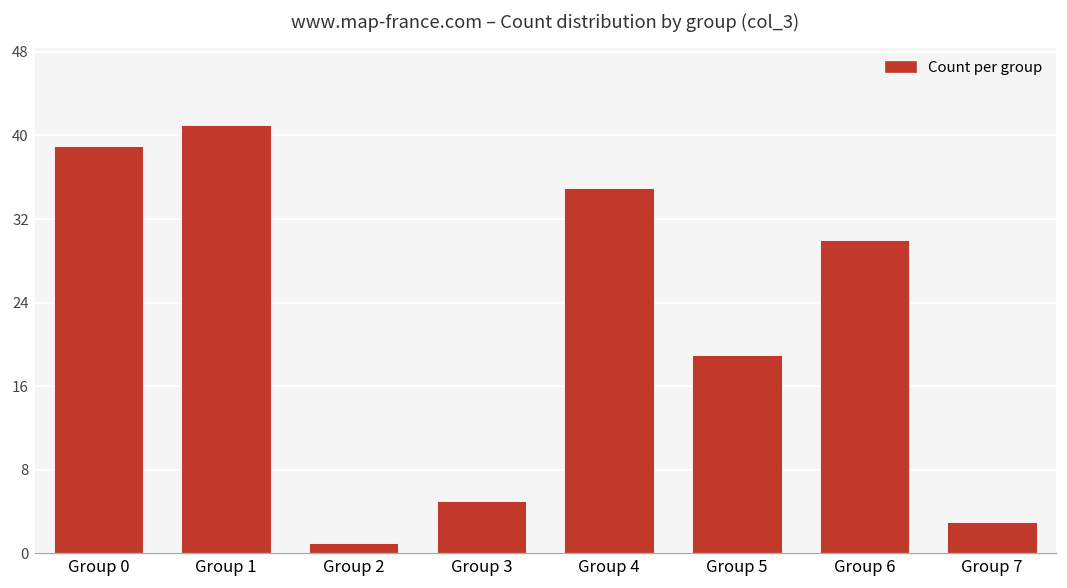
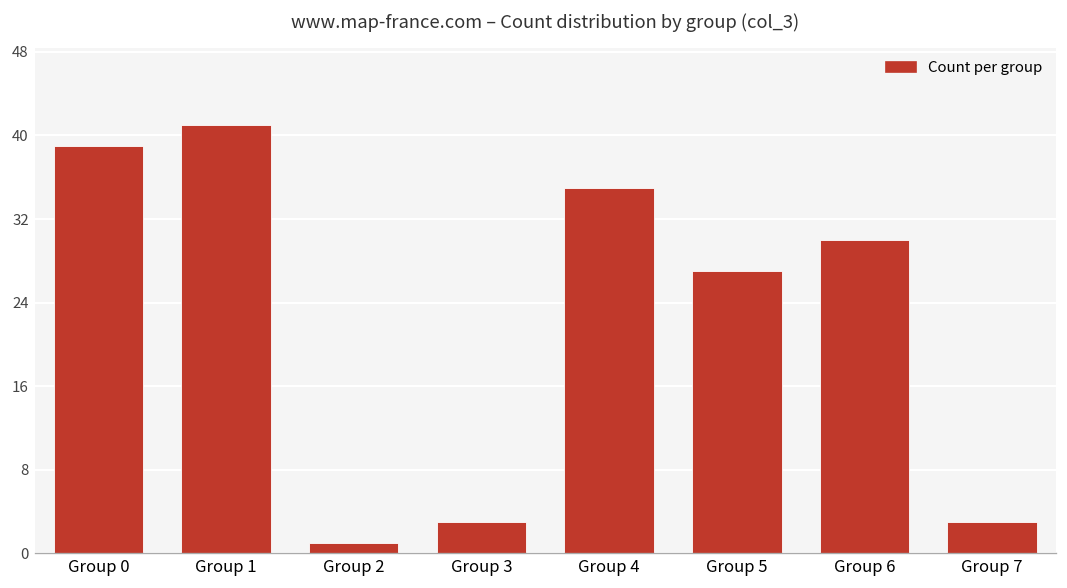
  {
    "Group 0": 39,
    "Group 1": 41,
    "Group 2": 1,
-   "Group 3": 5,
+   "Group 3": 3,
    "Group 4": 35,
-   "Group 5": 19,
+   "Group 5": 27,
    "Group 6": 30,
    "Group 7": 3
  }
